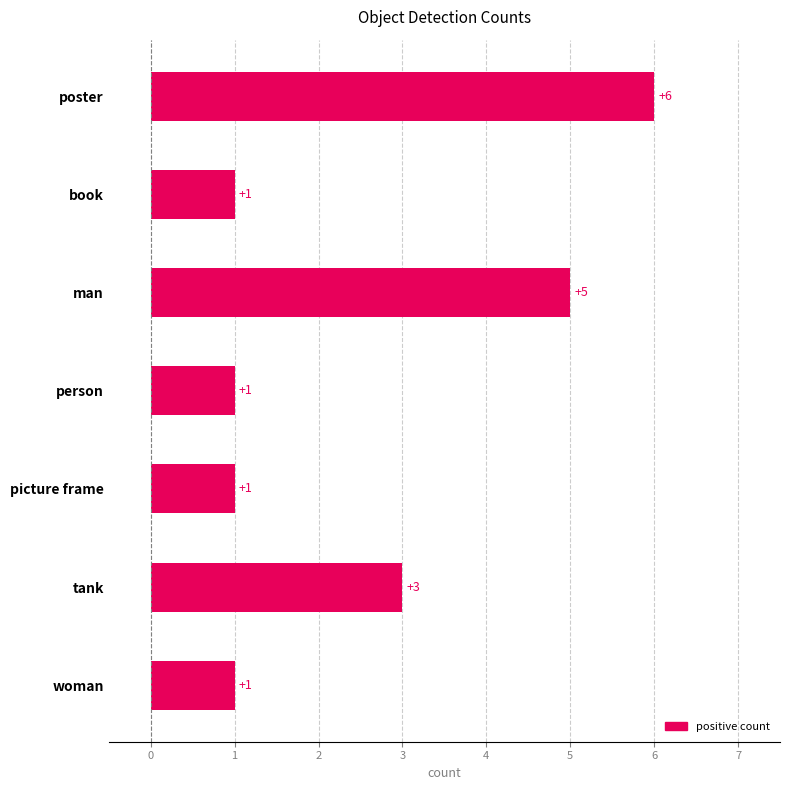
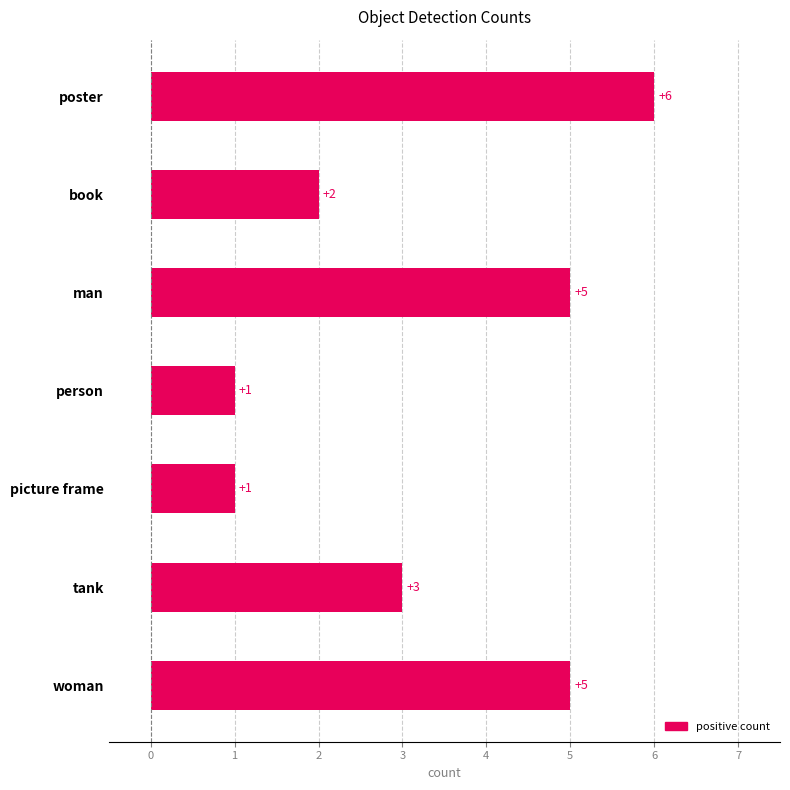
  {
    "poster": "+6",
-   "book": "+1",
+   "book": "+2",
    "man": "+5",
    "person": "+1",
    "picture frame": "+1",
    "tank": "+3",
-   "woman": "+1"
+   "woman": "+5"
  }
